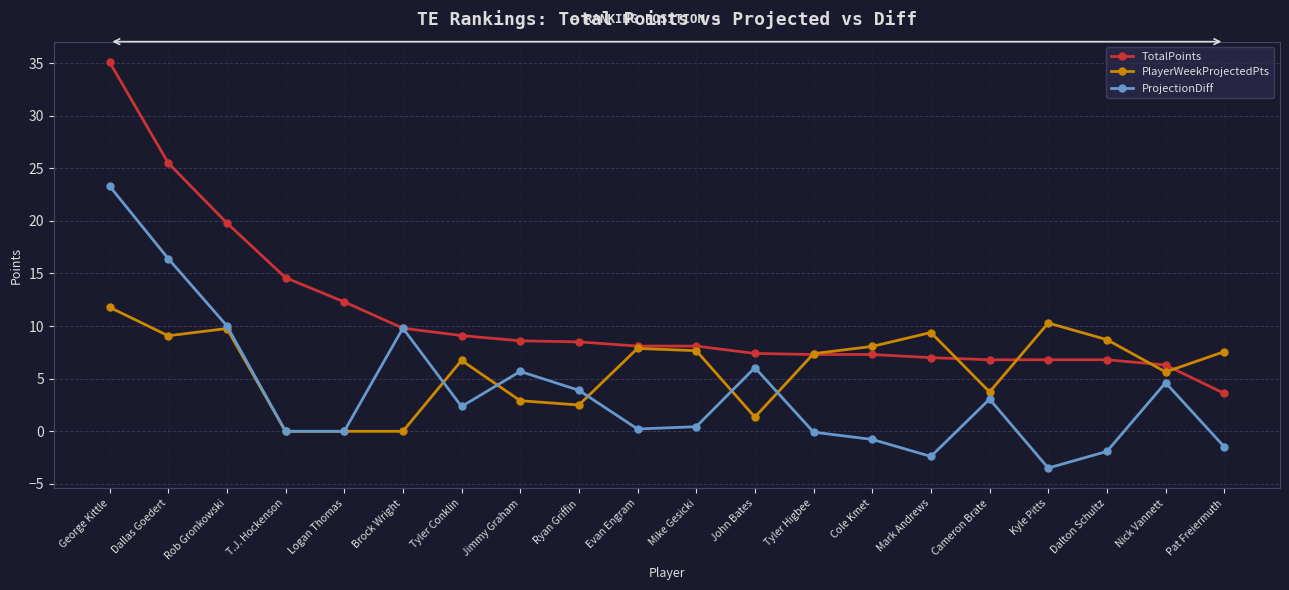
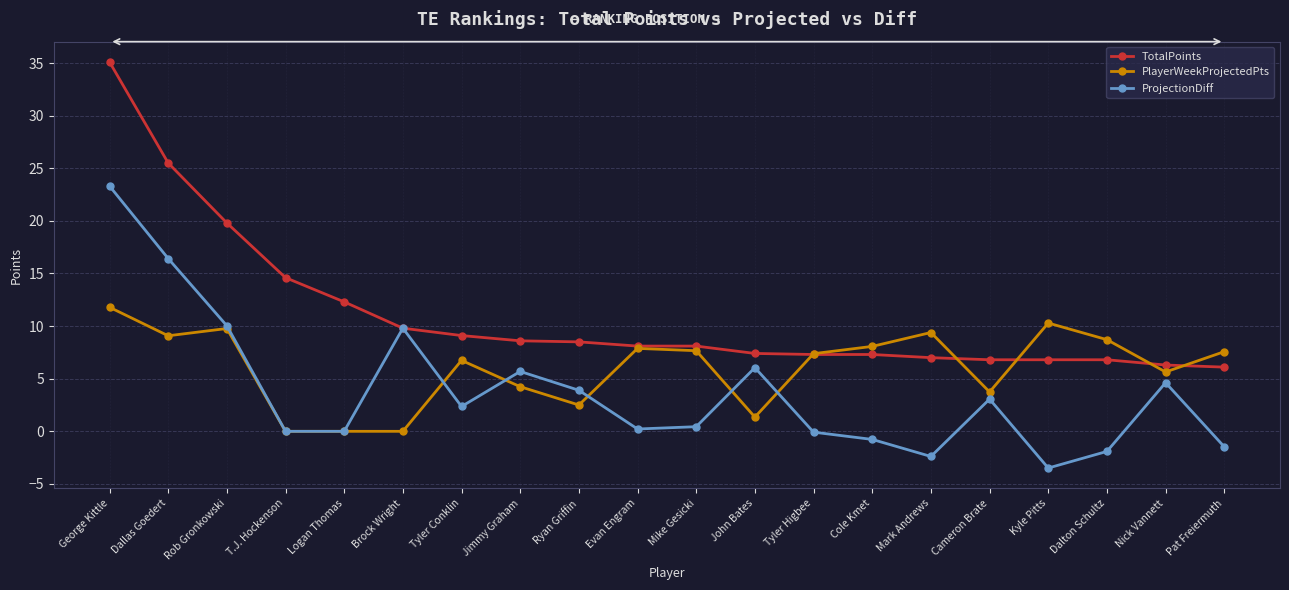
  {
    "TotalPoints": {
      "George Kittle": 35.1,
      "Dallas Goedert": 25.5,
      "Rob Gronkowski": 19.8,
      "T.J. Hockenson": 14.6,
      "Logan Thomas": 12.3,
      "Tyler Conklin": 9.1,
      "Jimmy Graham": 8.6,
      "Ryan Griffin": 8.5,
      "Mike Gesicki": 8.1,
      "John Bates": 7.4,
      "Cole Kmet": 7.3,
      "Mark Andrews": 7.0,
      "Cameron Brate": 6.8,
      "Kyle Pitts": 6.8,
      "Dalton Schultz": 6.8,
      "Nick Vannett": 6.3,
-     "Pat Freiermuth": 3.6
+     "Pat Freiermuth": 6.1
    },
    "PlayerWeekProjectedPts": {
      "George Kittle": 11.8,
      "Dallas Goedert": 9.1,
      "Rob Gronkowski": 9.8,
      "Brock Wright": 0.0,
      "Tyler Conklin": 6.7,
-     "Jimmy Graham": 2.9,
+     "Jimmy Graham": 4.2,
      "Ryan Griffin": 2.5,
      "Mike Gesicki": 7.7,
      "John Bates": 1.4,
      "Cole Kmet": 8.1,
      "Mark Andrews": 9.4,
      "Cameron Brate": 3.7,
      "Kyle Pitts": 10.3,
      "Dalton Schultz": 8.7,
      "Nick Vannett": 5.6,
      "Pat Freiermuth": 7.6
    },
    "ProjectionDiff": {
      "George Kittle": 23.3,
      "Dallas Goedert": 16.4,
      "Rob Gronkowski": 10.0,
      "Tyler Conklin": 2.4,
      "Jimmy Graham": 5.7,
      "Ryan Griffin": 3.9,
      "Evan Engram": 0.2,
      "Mike Gesicki": 0.4,
      "John Bates": 6.1,
      "Tyler Higbee": -0.1,
      "Cole Kmet": -0.8,
      "Mark Andrews": -2.4,
      "Cameron Brate": 3.1,
      "Kyle Pitts": -3.5,
      "Dalton Schultz": -1.9,
      "Nick Vannett": 4.6,
      "Pat Freiermuth": -1.5
    }
  }
